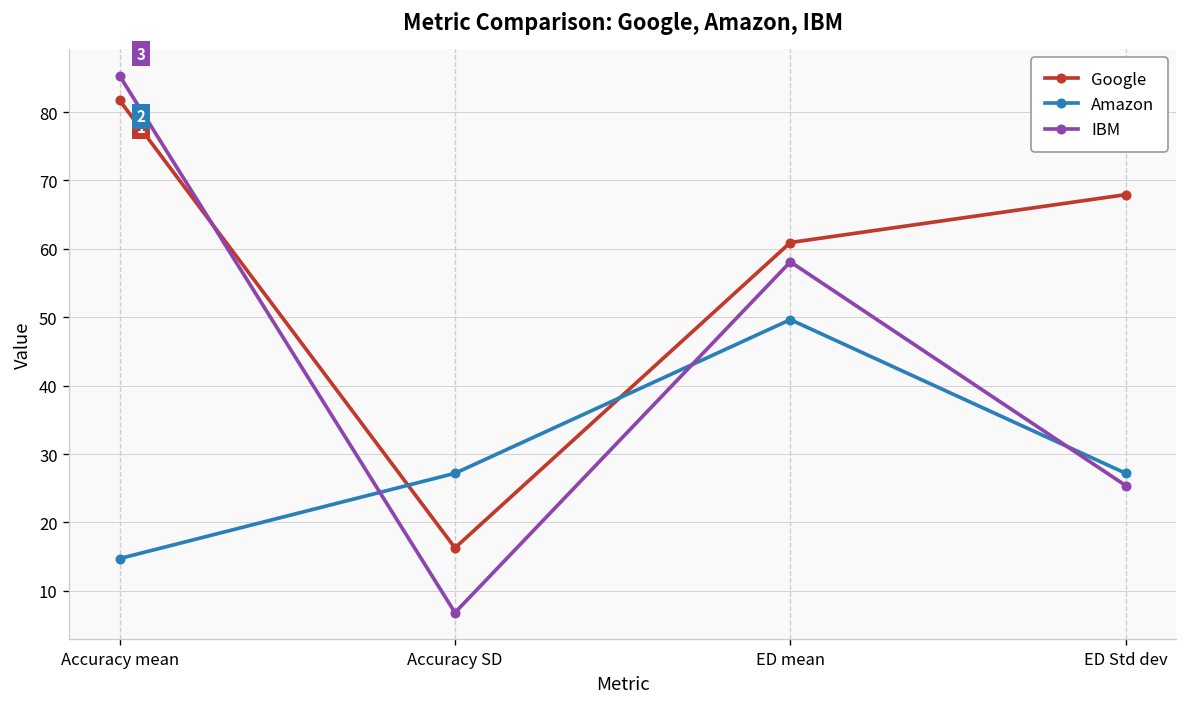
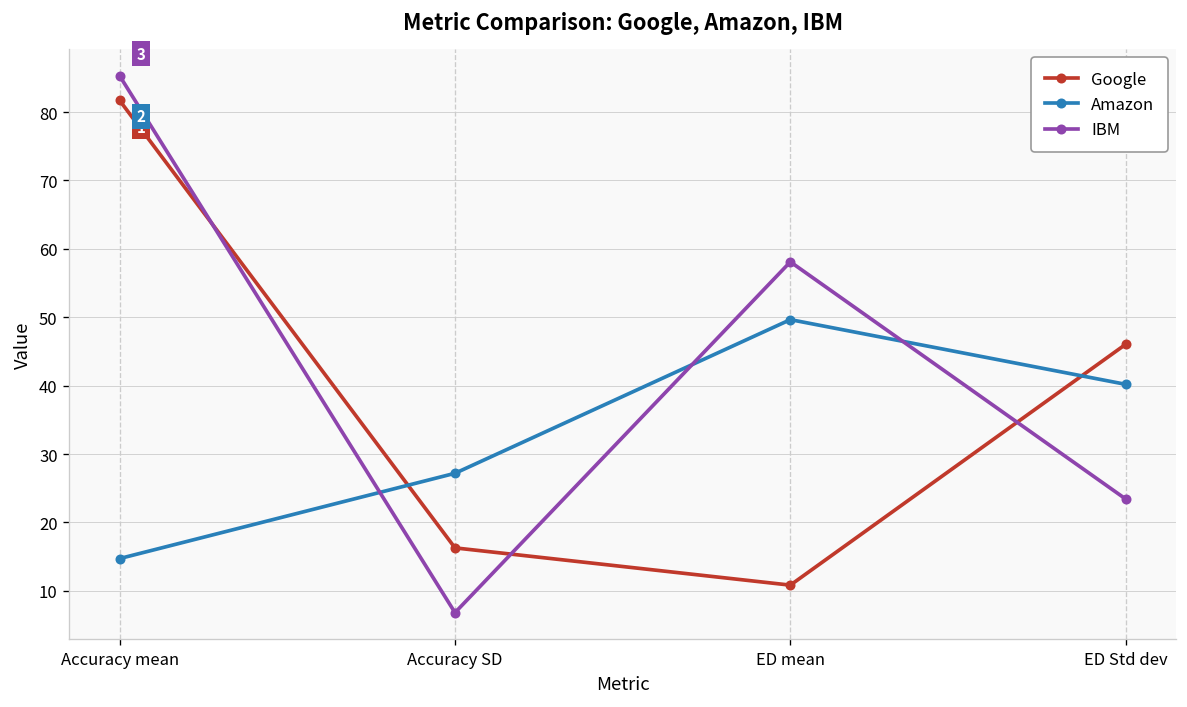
  {
    "Google": {
      "Accuracy SD": 16,
-     "ED mean": 61,
-     "ED Std dev": 68
+     "ED mean": 11,
+     "ED Std dev": 46
    },
    "Amazon": {
      "Accuracy mean": 15,
      "Accuracy SD": 27,
      "ED mean": 50,
-     "ED Std dev": 27
+     "ED Std dev": 40
    },
    "IBM": {
      "Accuracy SD": 7,
      "ED mean": 58,
-     "ED Std dev": 25
+     "ED Std dev": 23
    }
  }
